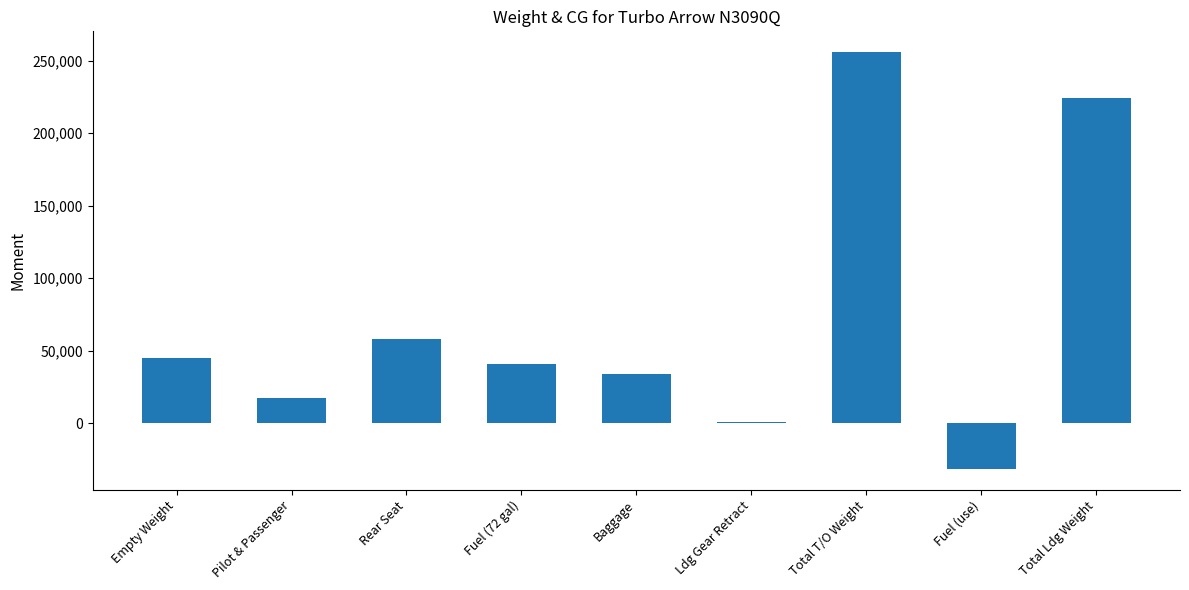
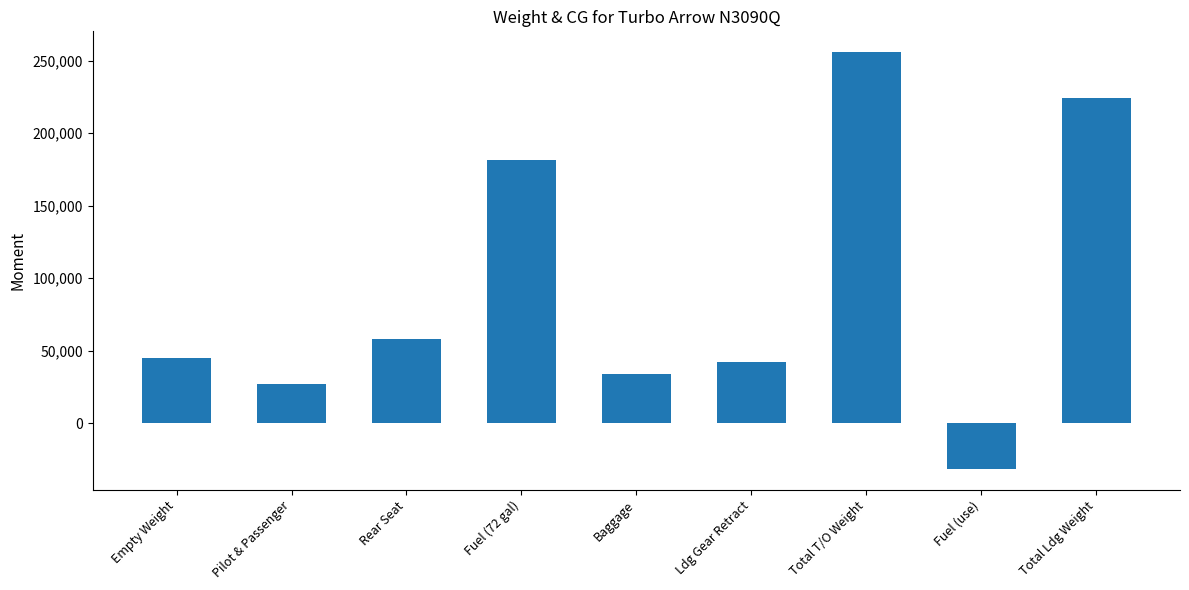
  {
    "Empty Weight": "45,000",
-   "Pilot & Passenger": "18,000",
+   "Pilot & Passenger": "27,000",
    "Rear Seat": "58,000",
-   "Fuel (72 gal)": "41,000",
+   "Fuel (72 gal)": "182,000",
    "Baggage": "34,000",
-   "Ldg Gear Retract": "1,000",
+   "Ldg Gear Retract": "42,000",
    "Total T/O Weight": "256,000",
    "Fuel (use)": "-31,000",
    "Total Ldg Weight": "224,000"
  }
